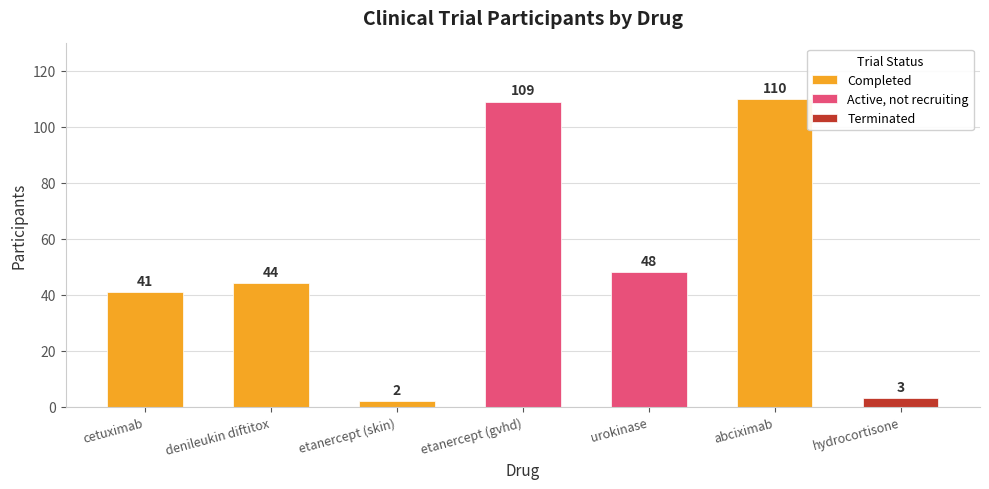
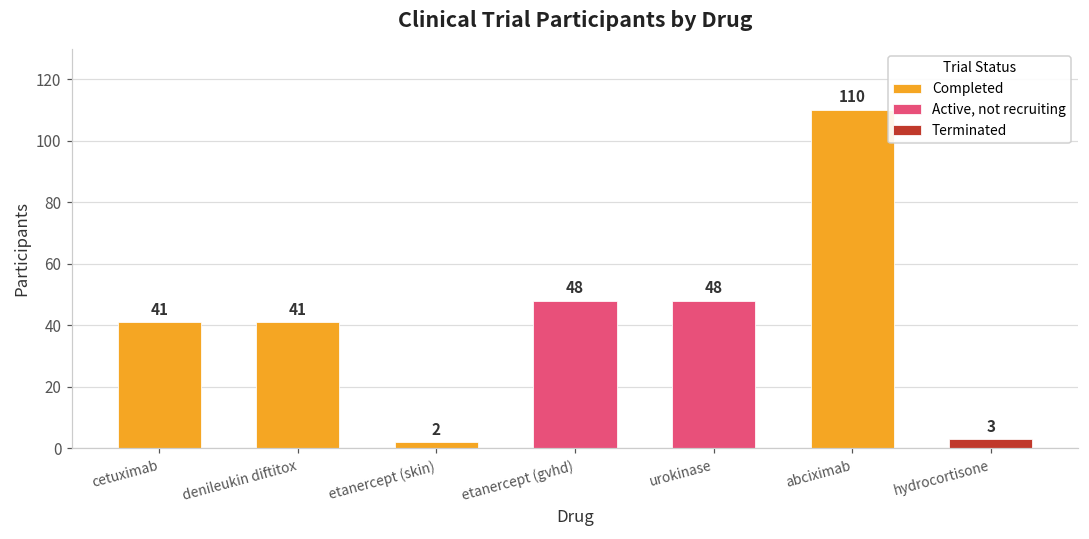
  {
    "cetuximab": 41,
-   "denileukin diftitox": 44,
+   "denileukin diftitox": 41,
    "etanercept (skin)": 2,
-   "etanercept (gvhd)": 109,
+   "etanercept (gvhd)": 48,
    "urokinase": 48,
    "abciximab": 110,
    "hydrocortisone": 3
  }
